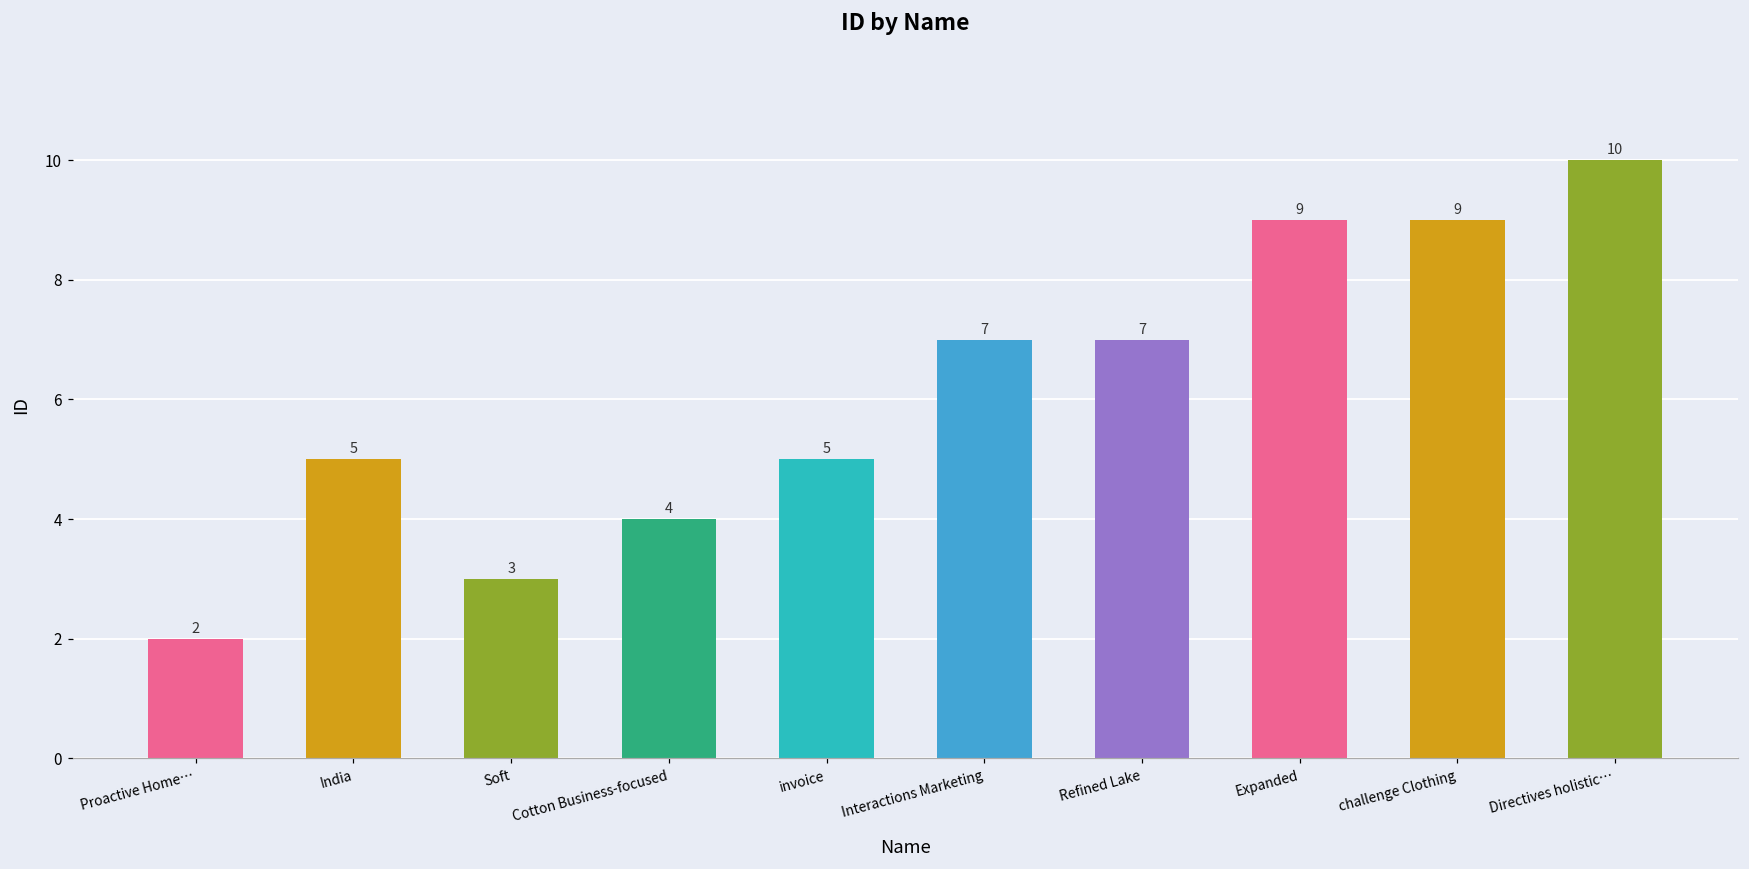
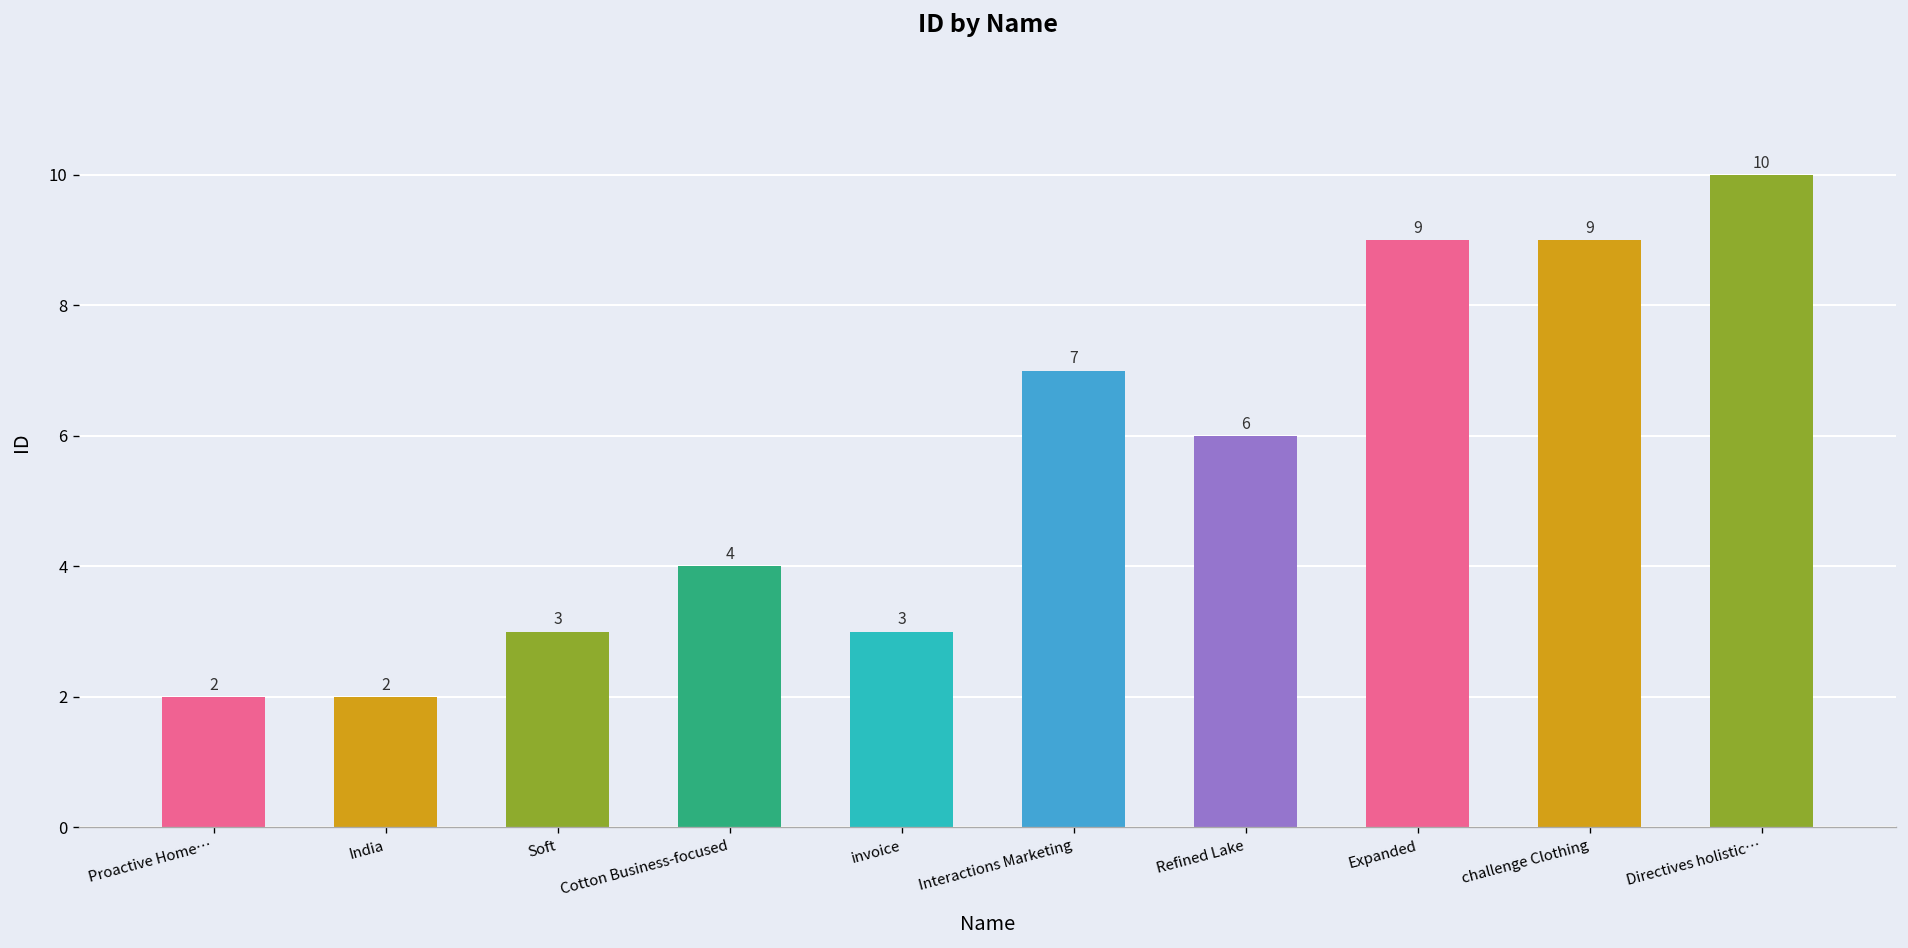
  {
    "Proactive Home…": 2,
-   "India": 5,
+   "India": 2,
    "Soft": 3,
    "Cotton Business-focused": 4,
-   "invoice": 5,
+   "invoice": 3,
    "Interactions Marketing": 7,
-   "Refined Lake": 7,
+   "Refined Lake": 6,
    "Expanded": 9,
    "challenge Clothing": 9,
    "Directives holistic…": 10
  }
